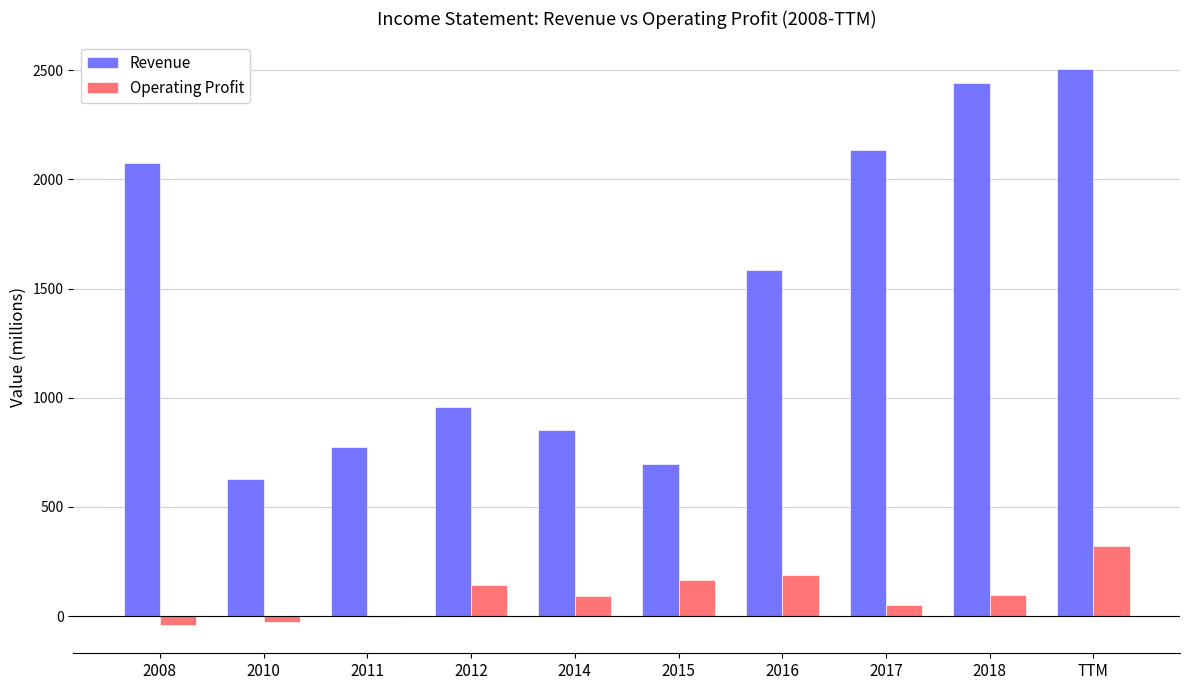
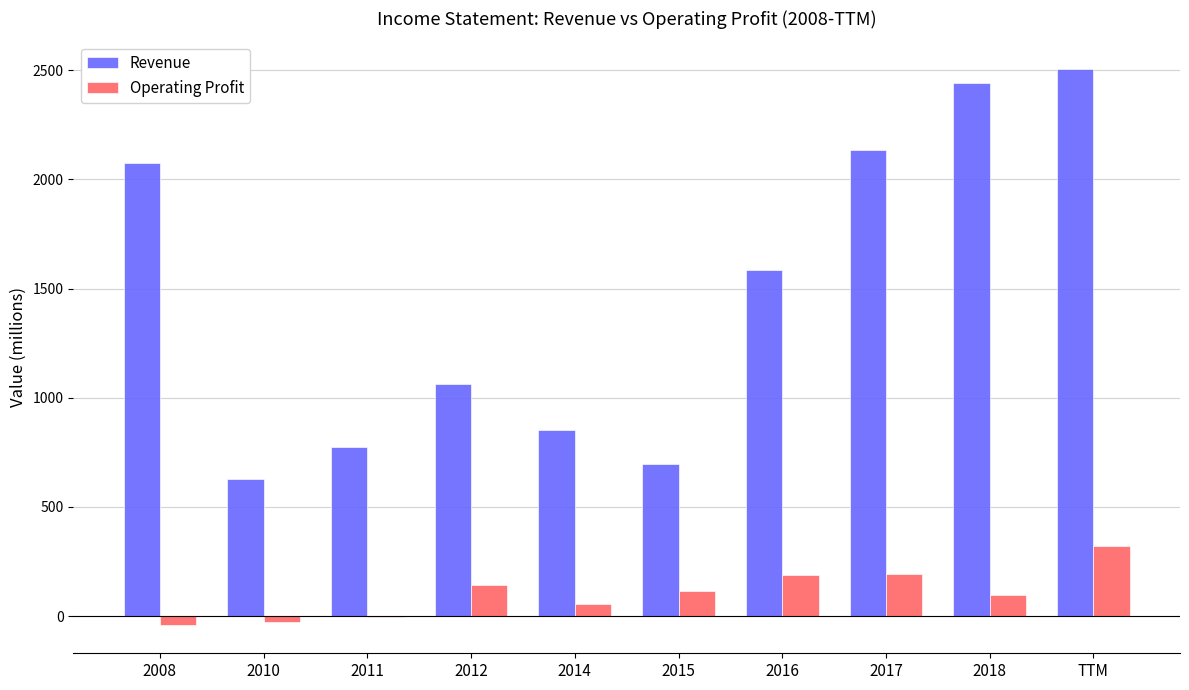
  {
    "Revenue": {
      "2008": 2070,
      "2010": 630,
      "2011": 770,
-     "2012": 960,
+     "2012": 1070,
      "2014": 850,
      "2015": 700,
      "2016": 1590,
      "2017": 2140,
      "2018": 2440,
      "TTM": 2510
    },
    "Operating Profit": {
      "2008": -40,
      "2010": -30,
      "2012": 140,
-     "2014": 90,
-     "2015": 170,
+     "2014": 60,
+     "2015": 110,
      "2016": 190,
-     "2017": 50,
+     "2017": 190,
      "2018": 100,
      "TTM": 320
    }
  }
